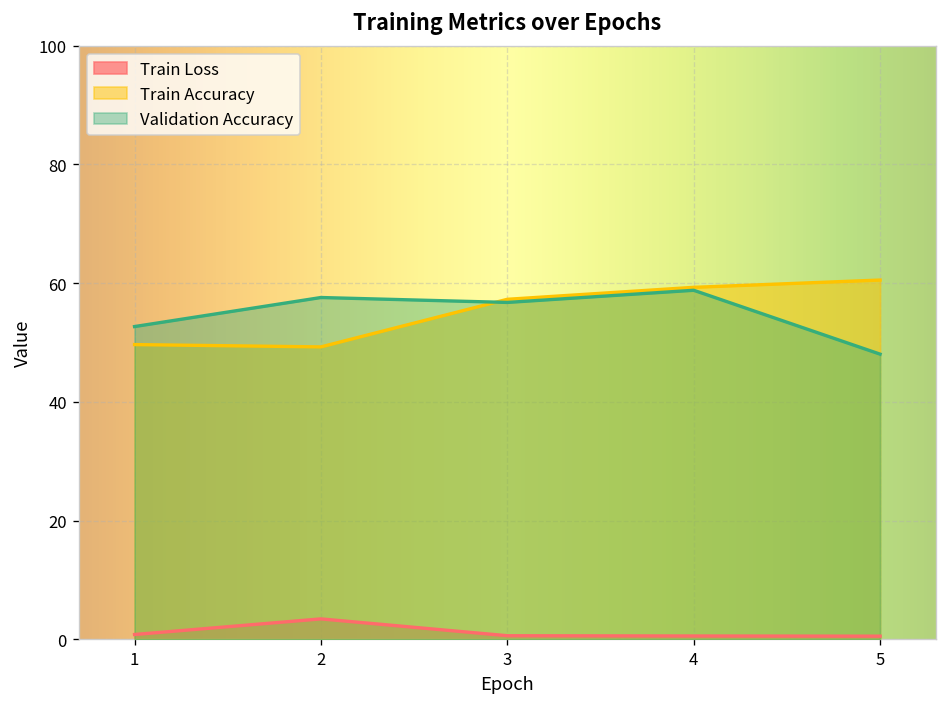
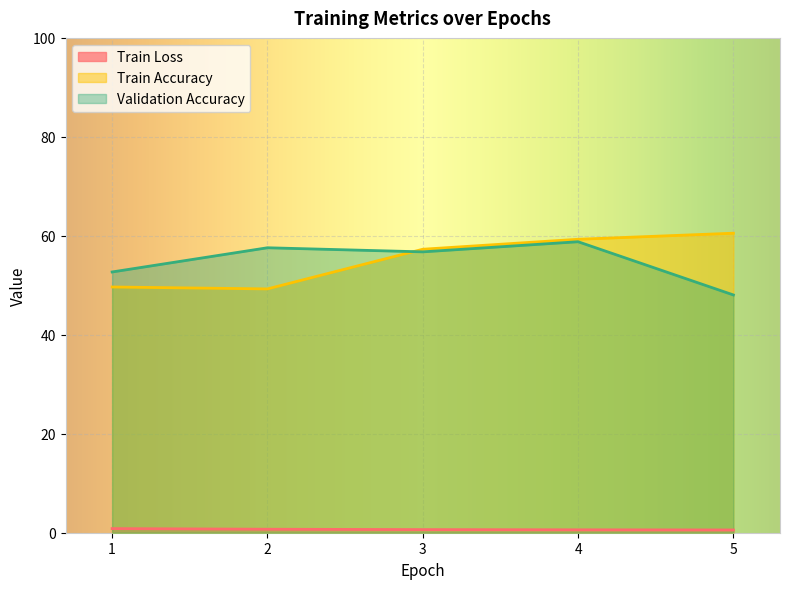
  {
    "Train Loss": {
      "1": 1,
-     "2": 3,
+     "2": 1,
      "3": 1,
      "4": 1,
      "5": 1
    },
    "Train Accuracy": {
      "1": 50,
      "2": 49,
      "3": 57,
      "5": 61
    },
    "Validation Accuracy": {
      "1": 53,
      "2": 58,
      "3": 57,
      "5": 48
    }
  }
